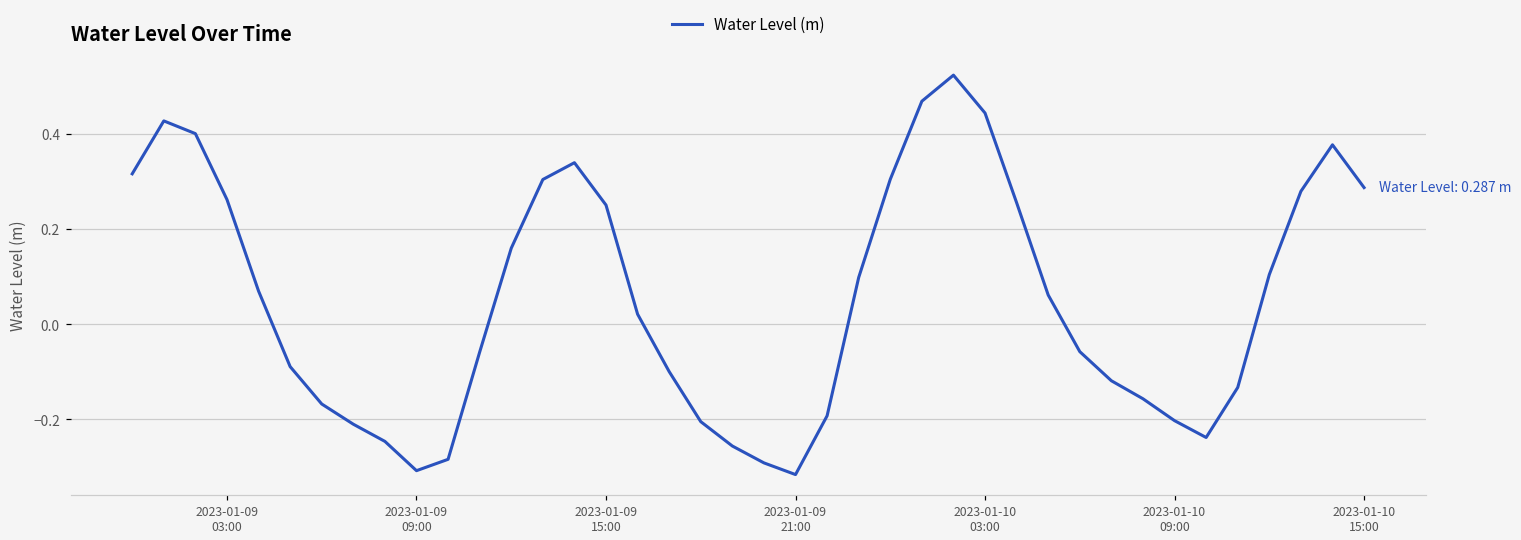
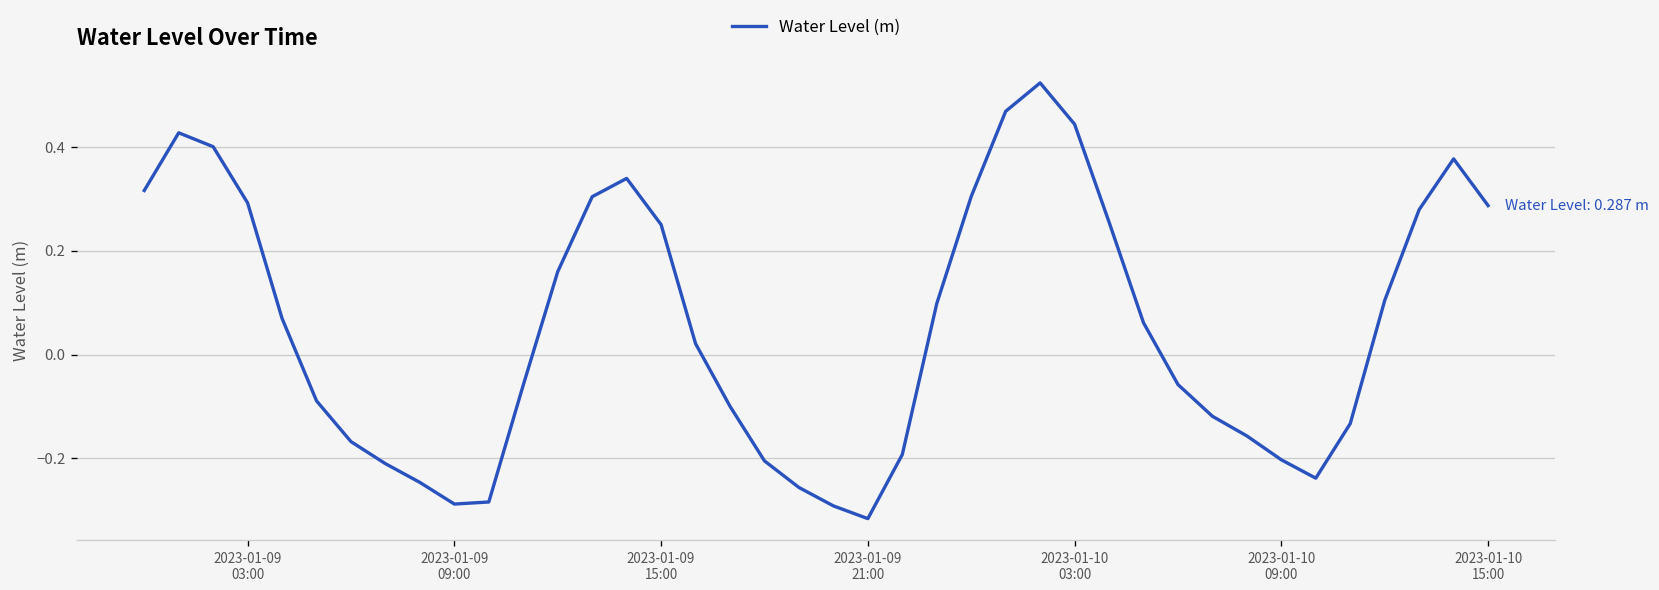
  {
-   "2023-01-09 03:00": 0.26,
-   "2023-01-09 09:00": -0.31,
+   "2023-01-09 03:00": 0.29,
+   "2023-01-09 09:00": -0.29,
    "2023-01-09 15:00": 0.25,
    "2023-01-09 21:00": -0.32,
    "2023-01-10 03:00": 0.44,
    "2023-01-10 09:00": -0.20
  }
